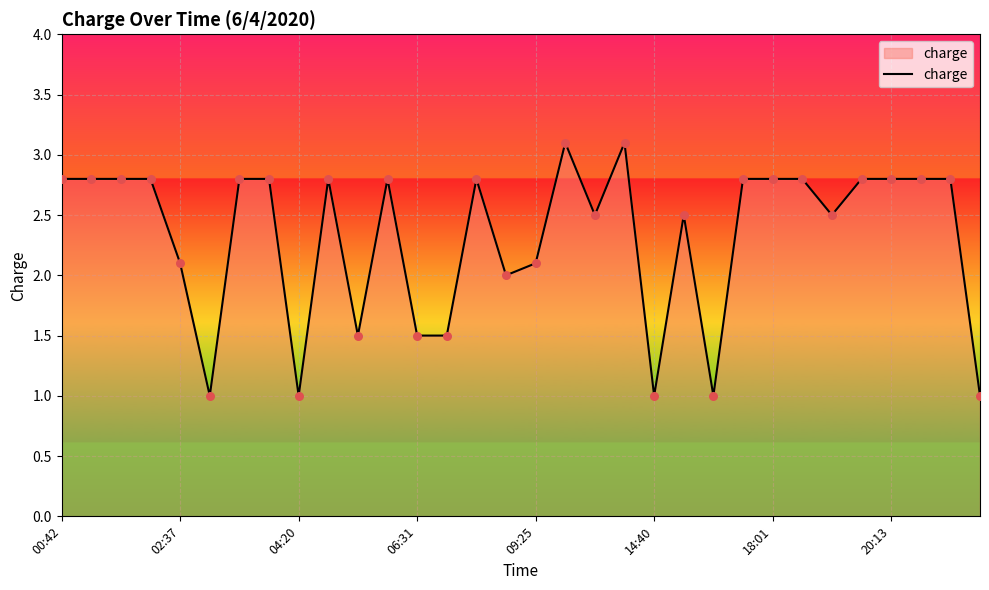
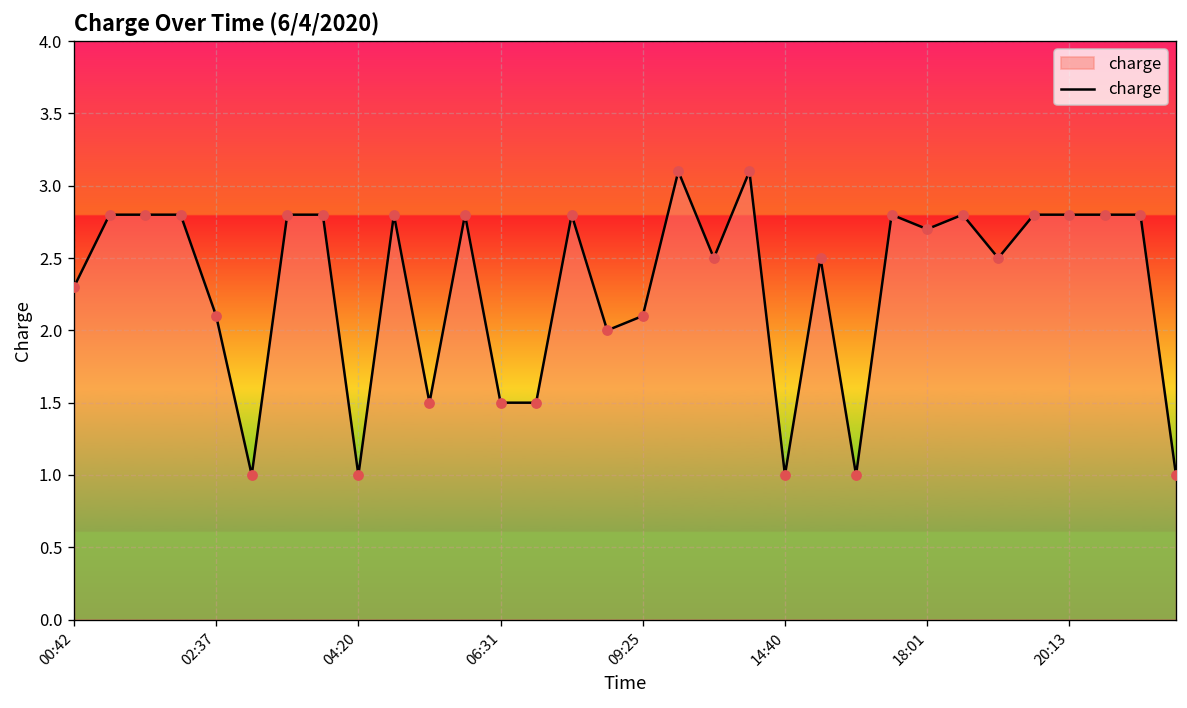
  {
-   "00:42": 2.8,
+   "00:42": 2.3,
    "02:37": 2.1,
    "04:20": 1.0,
    "06:31": 1.5,
    "09:25": 2.1,
    "14:40": 1.0,
-   "18:01": 2.8,
+   "18:01": 2.7,
    "20:13": 2.8
  }
